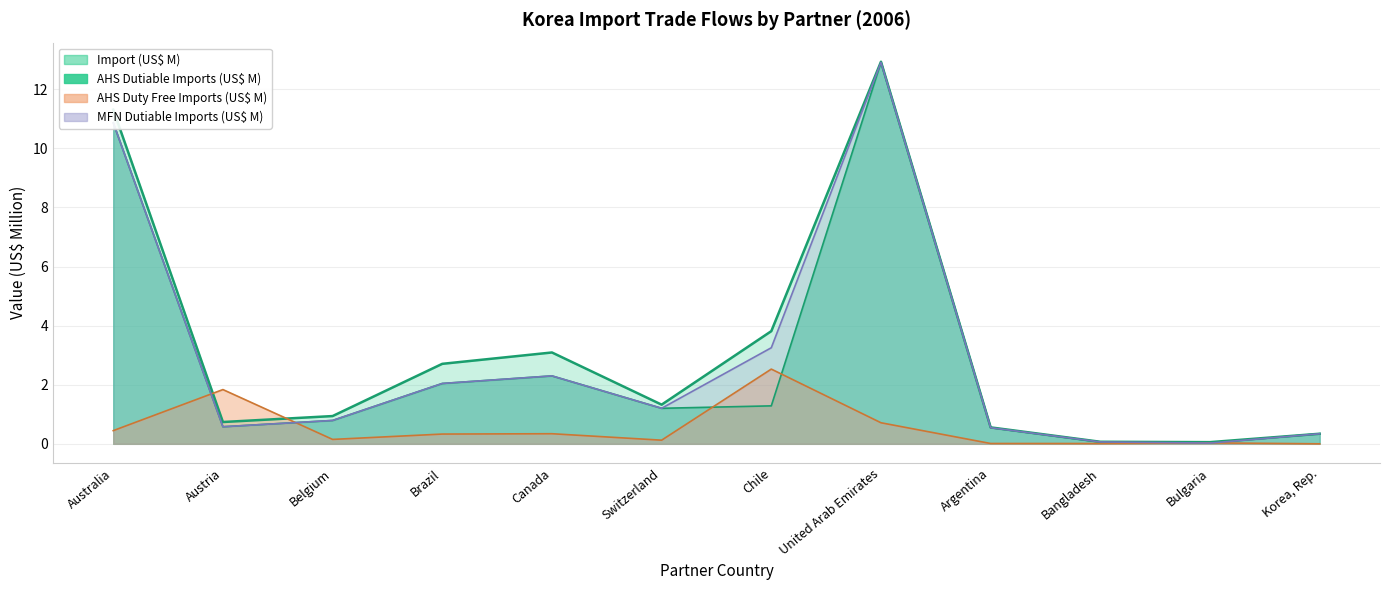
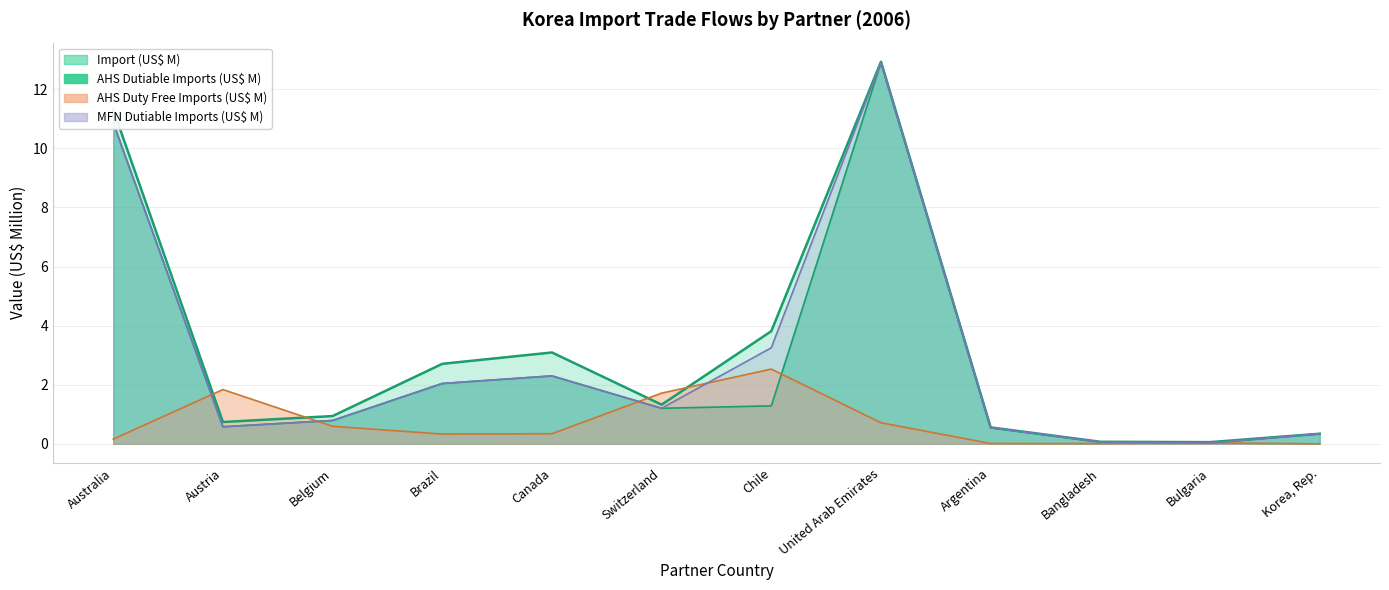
  {
    "AHS Duty Free Imports (US$ M)": {
-     "Australia": 0.4,
+     "Australia": 0.2,
      "Austria": 1.8,
-     "Belgium": 0.1,
+     "Belgium": 0.6,
      "Brazil": 0.3,
      "Canada": 0.3,
-     "Switzerland": 0.1,
+     "Switzerland": 1.7,
      "Chile": 2.5,
      "United Arab Emirates": 0.7,
      "Argentina": 0.0,
      "Korea, Rep.": 0.0
    }
  }
